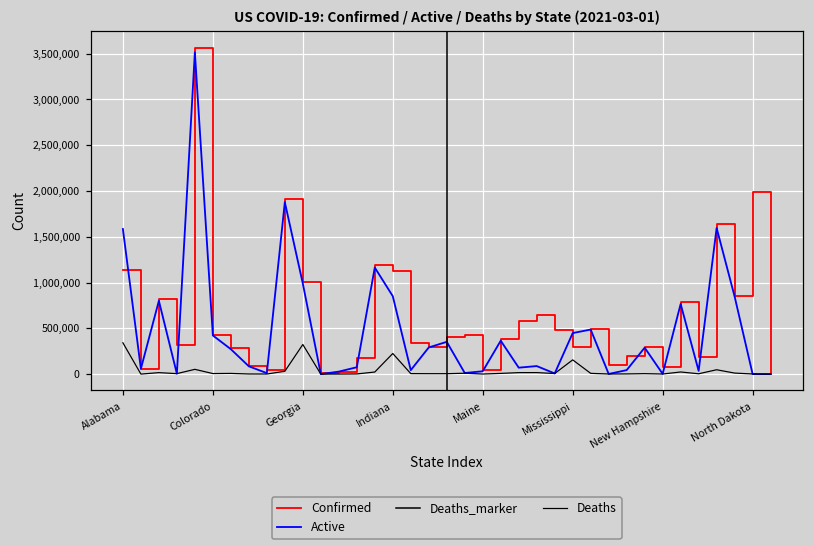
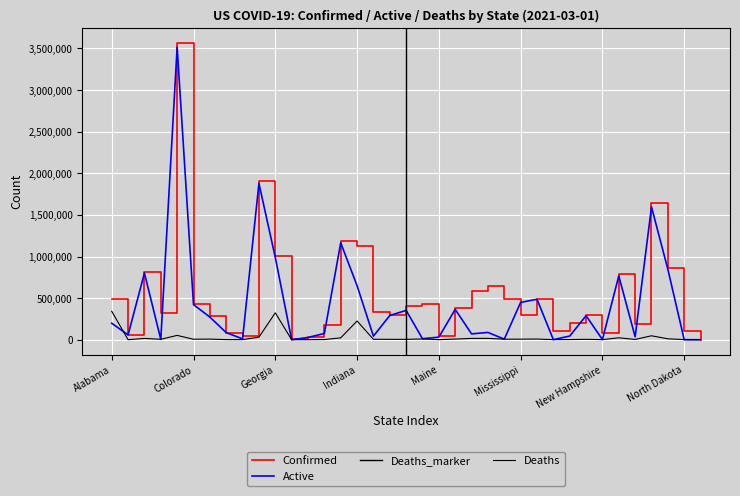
  {
    "Confirmed": {
-     "Alabama": "1,100,000",
+     "Alabama": "500,000",
      "Indiana": "1,100,000",
      "Mississippi": "300,000",
      "New Hampshire": "100,000",
-     "North Dakota": "2,000,000"
+     "North Dakota": "100,000"
    },
    "Active": {
-     "Alabama": "1,600,000",
-     "Indiana": "900,000",
+     "Alabama": "200,000",
+     "Indiana": "600,000",
      "Mississippi": "400,000"
    },
    "Deaths": {
      "Alabama": "300,000",
      "Colorado": "0",
      "Georgia": "300,000",
      "Indiana": "200,000",
-     "Mississippi": "200,000"
+     "Mississippi": "0"
    }
  }
